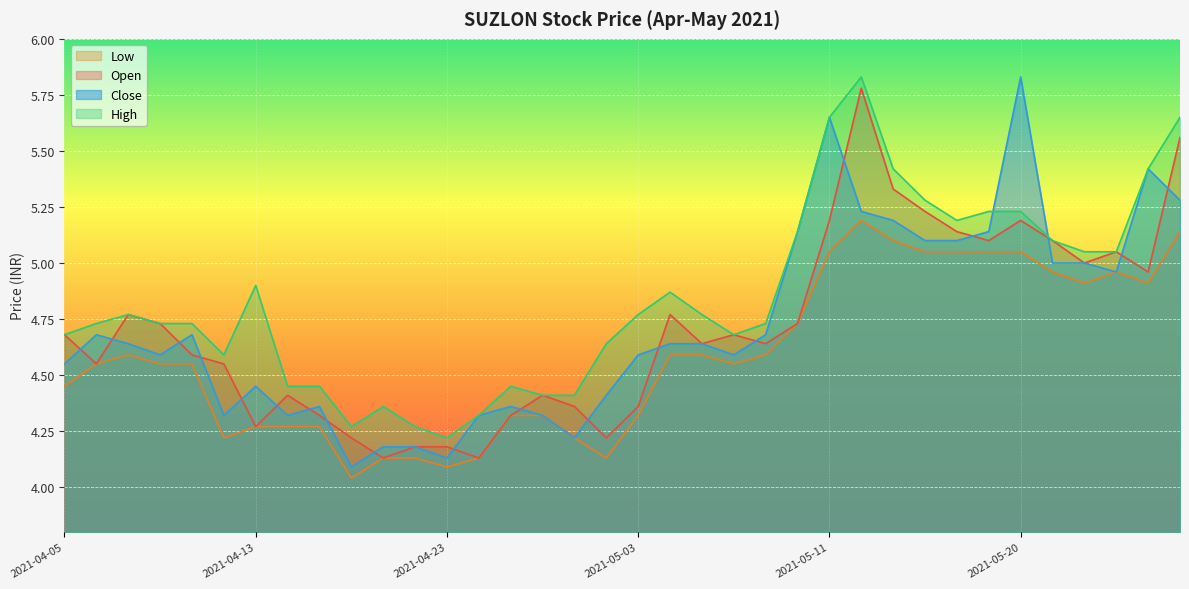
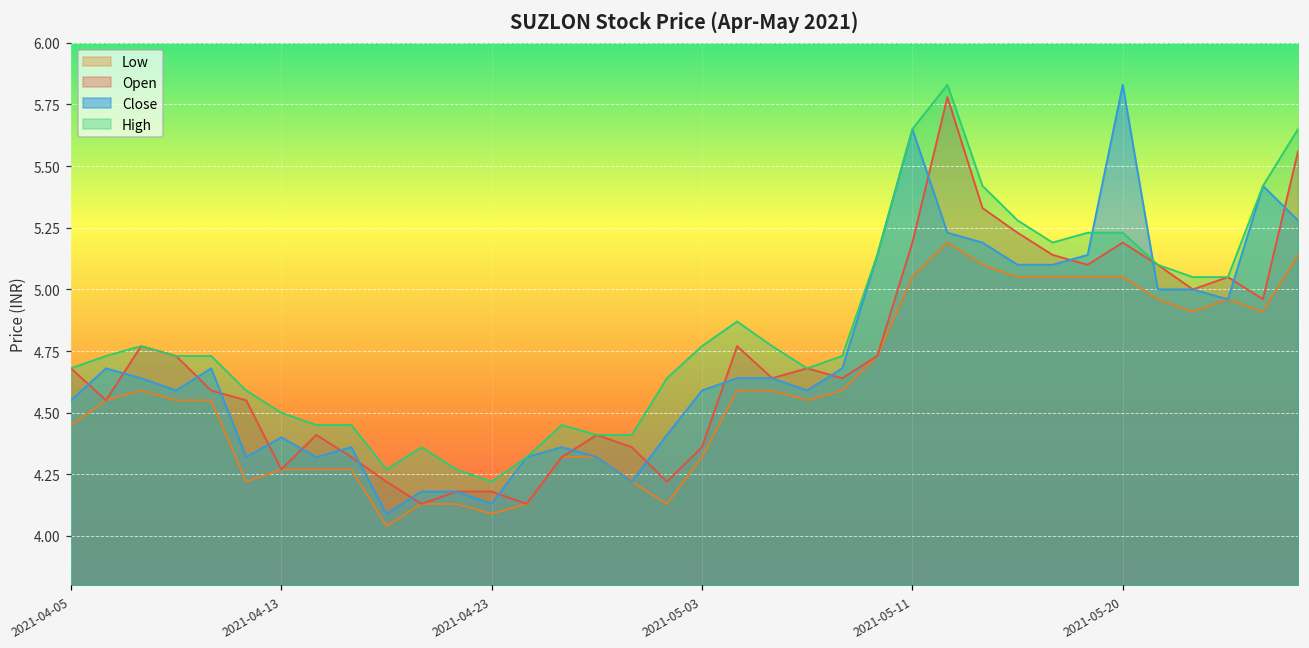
  {
    "Close": {
      "2021-04-05": 4.55,
-     "2021-04-13": 4.45,
+     "2021-04-13": 4.40,
      "2021-04-23": 4.13,
      "2021-05-03": 4.59,
      "2021-05-20": 5.83
    },
    "High": {
-     "2021-04-13": 4.9,
+     "2021-04-13": 4.5,
      "2021-04-23": 4.22,
      "2021-05-03": 4.77,
      "2021-05-20": 5.23
    }
  }
